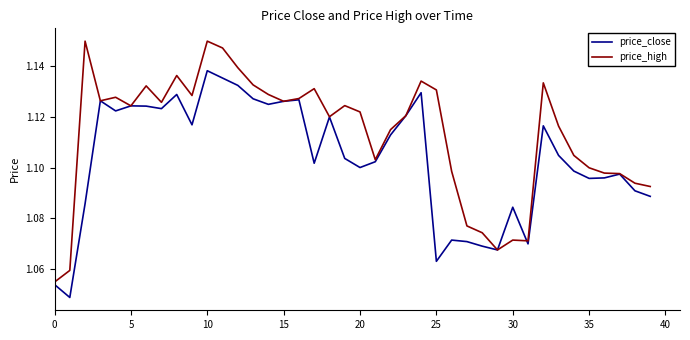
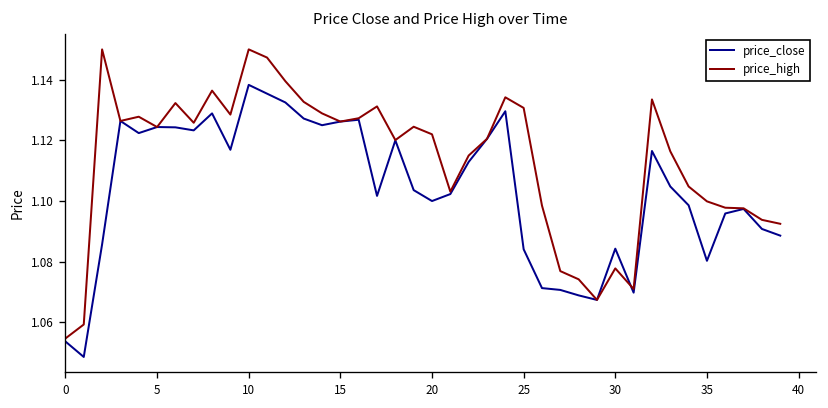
  {
    "price_close": {
      "0": 1.054,
      "10": 1.138,
      "20": 1.100,
-     "25": 1.063,
+     "25": 1.084,
      "30": 1.084,
-     "35": 1.096
+     "35": 1.080
    },
    "price_high": {
      "0": 1.055,
      "10": 1.150,
      "20": 1.122,
      "25": 1.131,
-     "30": 1.071,
+     "30": 1.078,
      "35": 1.100
    }
  }
